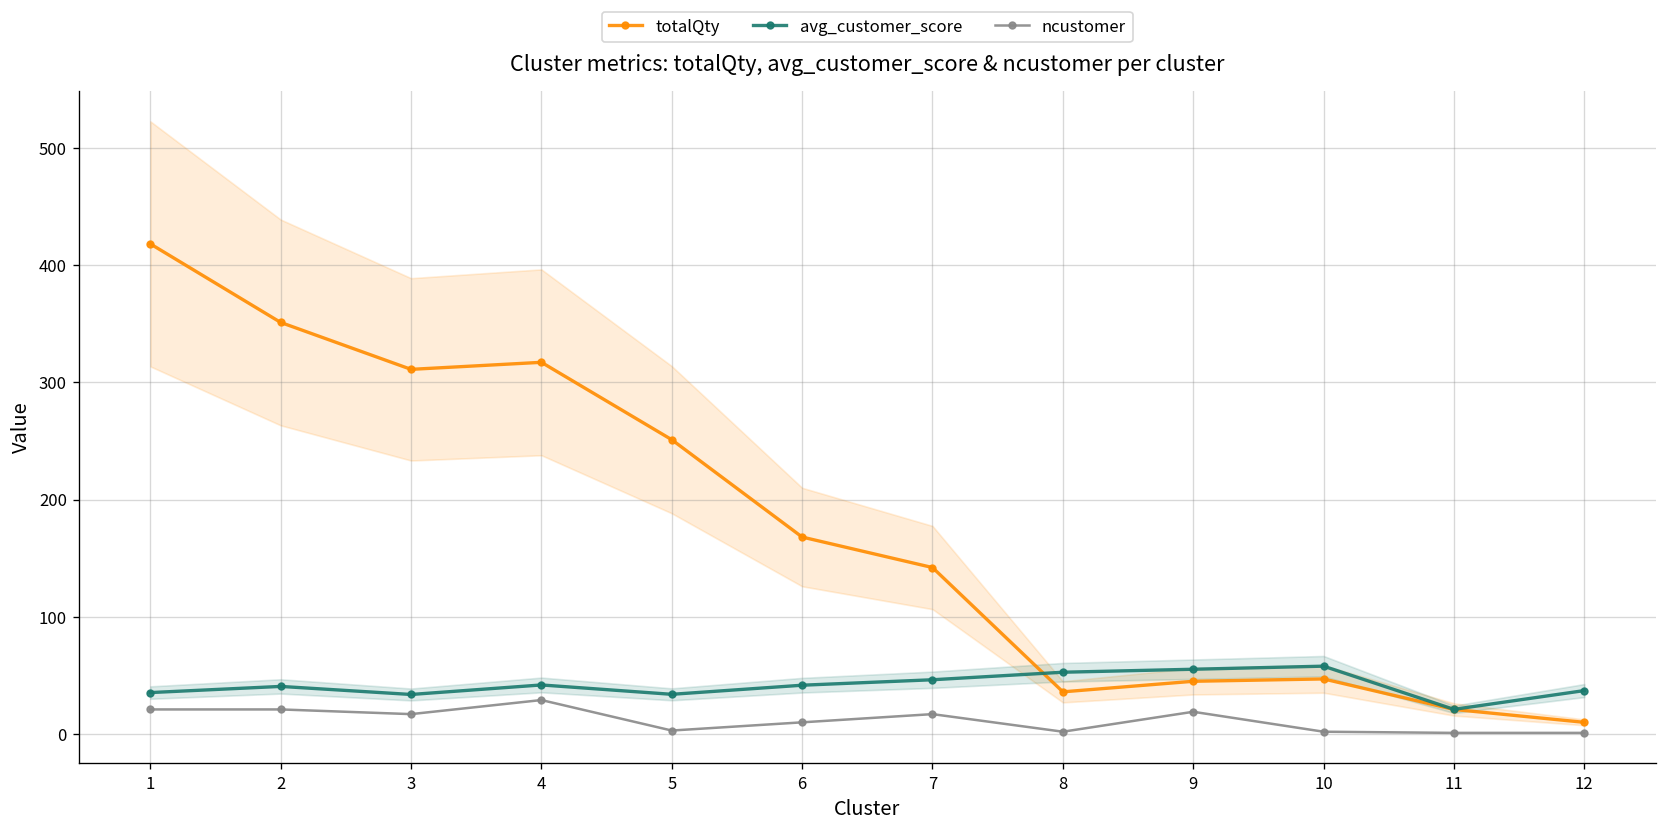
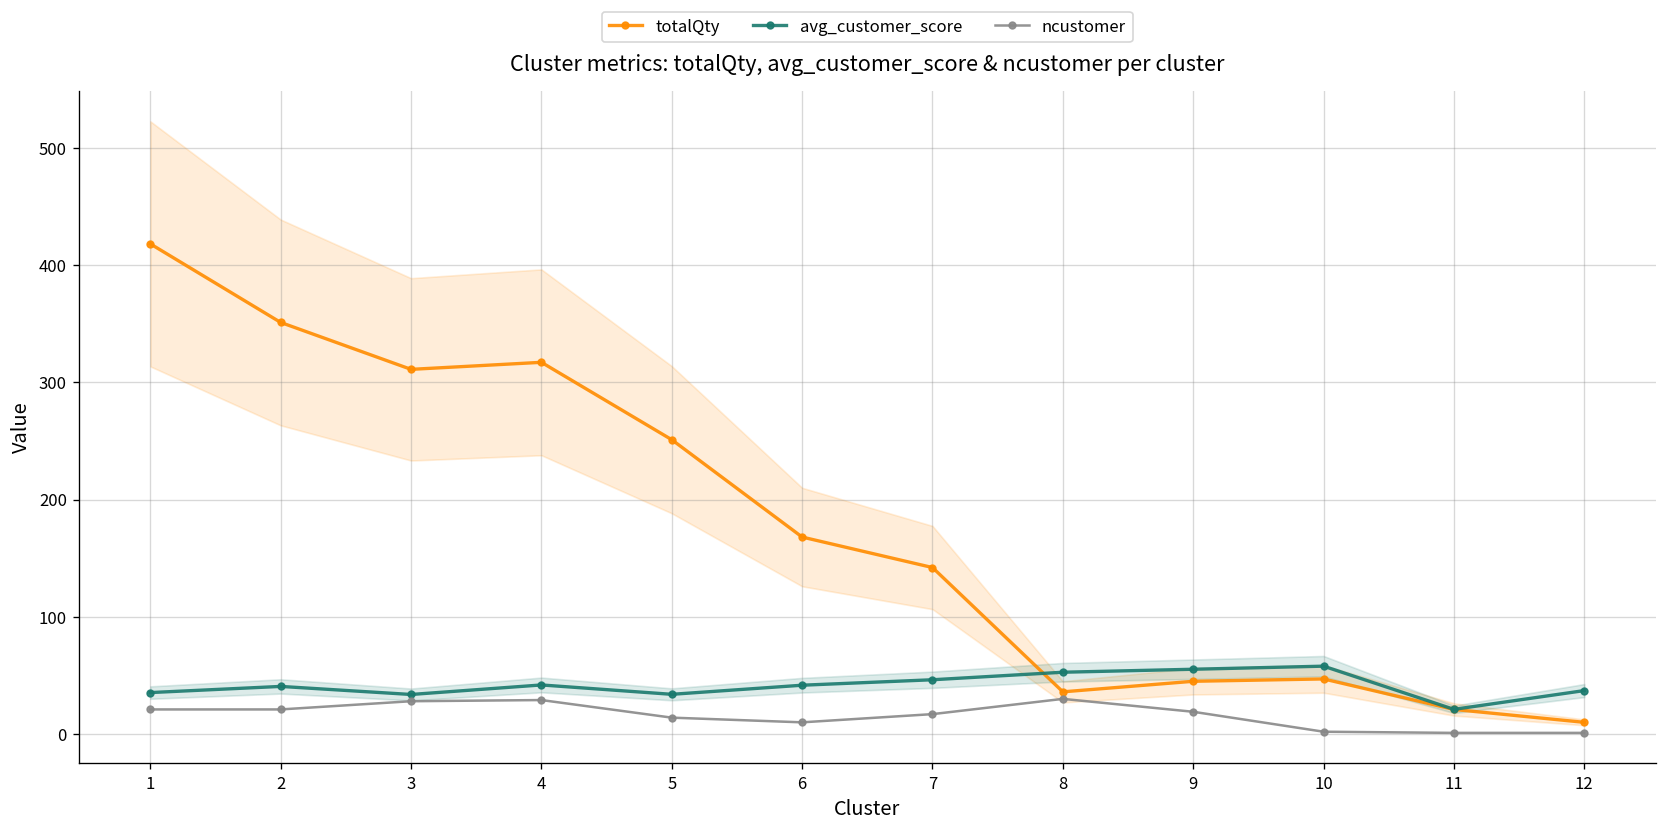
  {
    "ncustomer": {
      "1": 20,
      "2": 20,
-     "3": 20,
+     "3": 30,
      "4": 30,
-     "5": 0,
+     "5": 10,
      "6": 10,
      "7": 20,
-     "8": 0,
+     "8": 30,
      "9": 20,
      "10": 0,
      "11": 0,
      "12": 0
    }
  }
